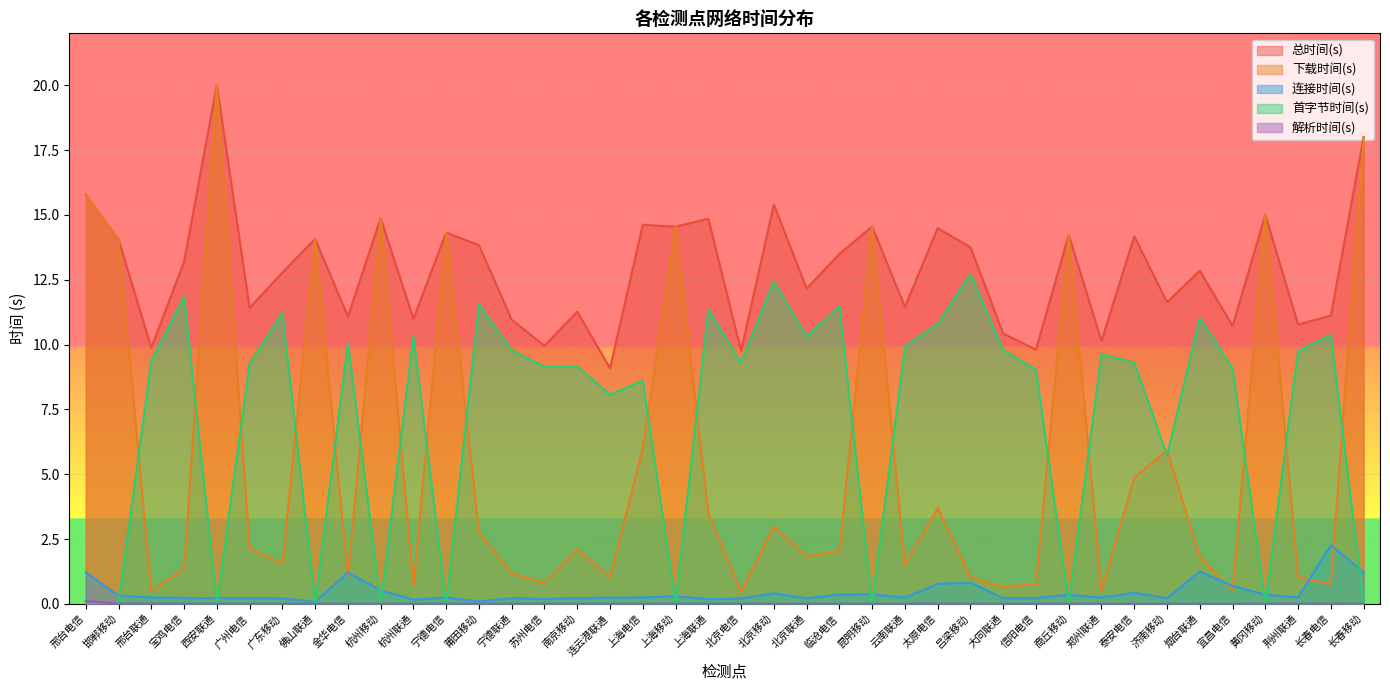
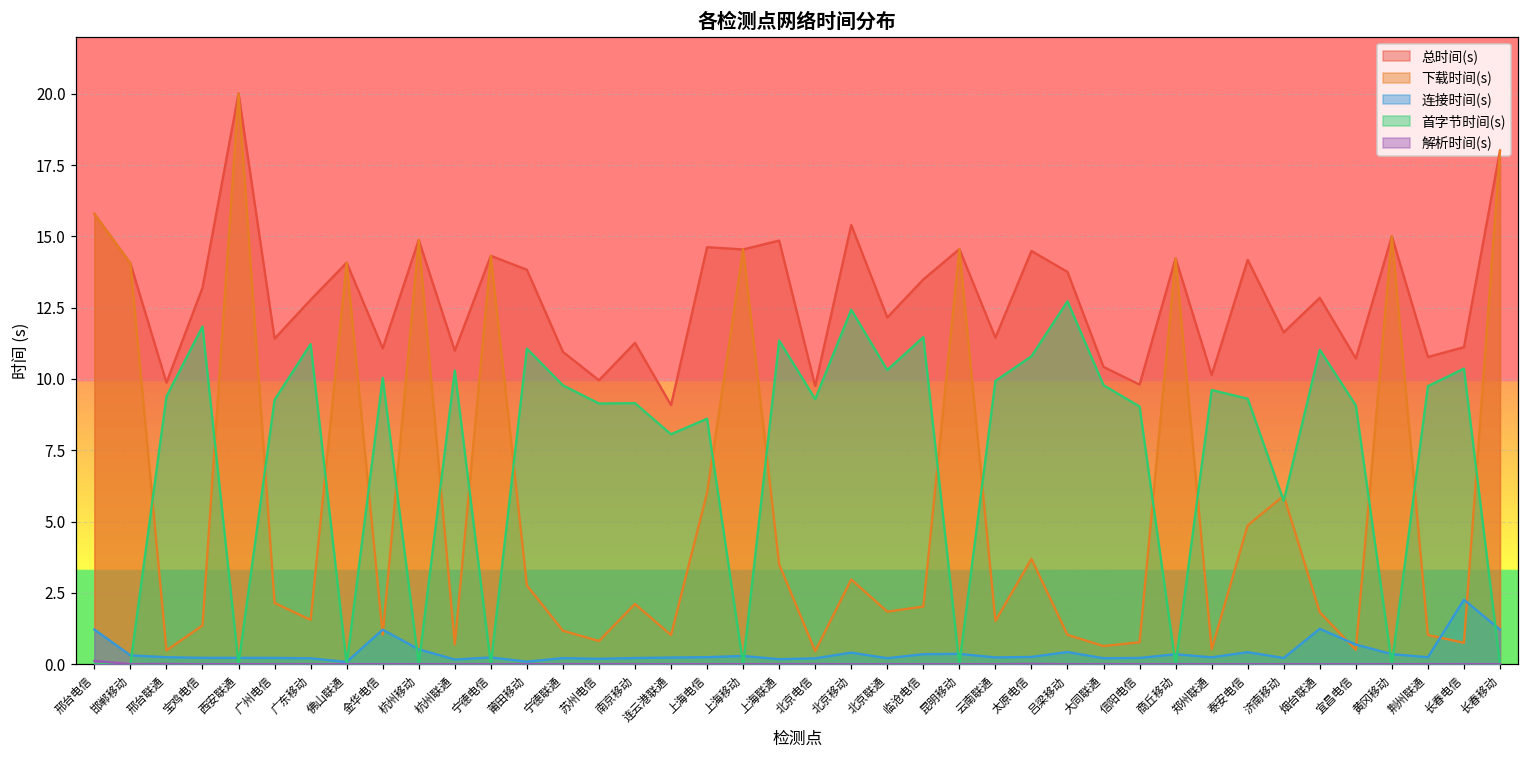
  {
    "连接时间(s)": {
      "邢台电信": 1.2,
      "邯郸移动": 0.3,
      "邢台联通": 0.2,
      "宝鸡电信": 0.2,
      "西安联通": 0.2,
      "广州电信": 0.2,
      "广东移动": 0.2,
      "金华电信": 1.2,
      "杭州移动": 0.5,
      "杭州联通": 0.2,
      "宁德电信": 0.2,
      "宁德联通": 0.2,
      "苏州电信": 0.2,
      "南京移动": 0.2,
      "连云港联通": 0.2,
      "上海电信": 0.2,
      "上海移动": 0.3,
      "上海联通": 0.2,
      "北京电信": 0.2,
      "北京移动": 0.4,
      "北京联通": 0.2,
      "临沧电信": 0.4,
      "昆明移动": 0.4,
      "云南联通": 0.2,
-     "太原电信": 0.8,
-     "吕梁移动": 0.8,
+     "太原电信": 0.3,
+     "吕梁移动": 0.4,
      "大同联通": 0.2,
      "信阳电信": 0.2,
      "商丘移动": 0.4,
      "郑州联通": 0.2,
      "泰安电信": 0.4,
      "济南移动": 0.2,
      "烟台联通": 1.2,
      "宜昌电信": 0.7,
      "黄冈移动": 0.4,
      "荆州联通": 0.2,
      "长春电信": 2.3,
      "长春移动": 1.2
    },
    "首字节时间(s)": {
      "邢台电信": 0.0,
      "邢台联通": 9.4,
      "宝鸡电信": 11.8,
      "广州电信": 9.3,
      "广东移动": 11.2,
      "金华电信": 10.0,
      "杭州联通": 10.3,
-     "莆田移动": 11.5,
+     "莆田移动": 11.1,
      "宁德联通": 9.8,
      "苏州电信": 9.1,
      "南京移动": 9.2,
      "连云港联通": 8.1,
      "上海电信": 8.6,
      "上海联通": 11.3,
      "北京电信": 9.3,
      "北京移动": 12.4,
      "北京联通": 10.3,
      "临沧电信": 11.5,
      "云南联通": 9.9,
      "太原电信": 10.8,
      "吕梁移动": 12.7,
      "大同联通": 9.8,
      "信阳电信": 9.0,
      "郑州联通": 9.6,
      "泰安电信": 9.3,
      "济南移动": 5.7,
      "烟台联通": 11.0,
      "宜昌电信": 9.1,
      "荆州联通": 9.7,
      "长春电信": 10.4
    },
    "解析时间(s)": {
      "邢台电信": 0.1,
      "邢台联通": 0.0,
      "宝鸡电信": 0.0,
      "广州电信": 0.0,
      "广东移动": 0.0,
      "金华电信": 0.0,
      "杭州联通": 0.0,
      "宁德联通": 0.0,
      "苏州电信": 0.0,
      "南京移动": 0.0,
      "连云港联通": 0.0,
      "上海电信": 0.0,
      "上海联通": 0.0,
      "北京电信": 0.0,
      "北京移动": 0.0,
      "北京联通": 0.0,
      "临沧电信": 0.0,
      "云南联通": 0.0,
      "太原电信": 0.0,
      "吕梁移动": 0.0,
      "大同联通": 0.0,
      "信阳电信": 0.0,
      "郑州联通": 0.0,
      "泰安电信": 0.0,
      "济南移动": 0.0,
      "烟台联通": 0.0,
      "宜昌电信": 0.0,
      "荆州联通": 0.0,
      "长春电信": 0.0
    }
  }
